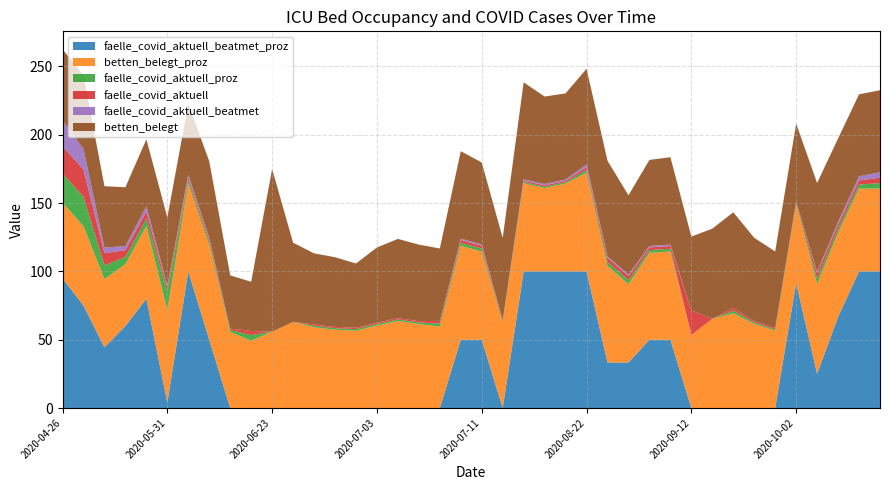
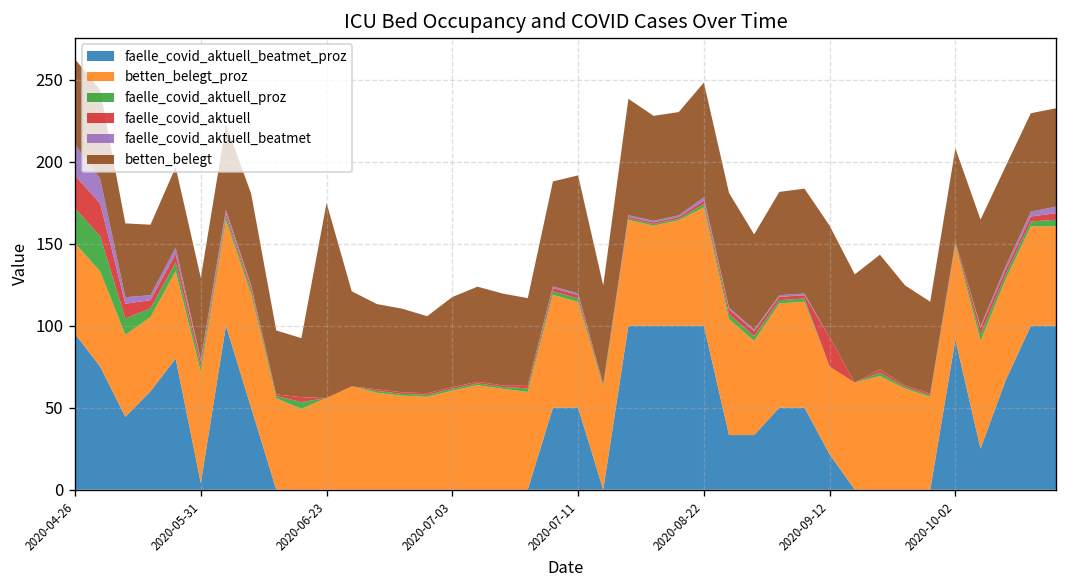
  {
    "faelle_covid_aktuell_beatmet_proz": {
      "2020-04-26": 95,
      "2020-05-31": 4,
      "2020-06-23": 0,
      "2020-07-03": 0,
      "2020-07-11": 50,
      "2020-08-22": 100,
-     "2020-09-12": 0,
+     "2020-09-12": 22,
      "2020-10-02": 92
    },
    "betten_belegt_proz": {
      "2020-04-26": 55,
      "2020-05-31": 68,
      "2020-07-11": 65,
      "2020-08-22": 72
    },
    "faelle_covid_aktuell_proz": {
      "2020-04-26": 21,
-     "2020-05-31": 14,
+     "2020-05-31": 3,
      "2020-07-11": 2,
      "2020-08-22": 2
    },
    "faelle_covid_aktuell": {
      "2020-04-26": 20,
      "2020-08-22": 2
    },
    "faelle_covid_aktuell_beatmet": {
      "2020-04-26": 19,
      "2020-08-22": 2
    },
    "betten_belegt": {
      "2020-04-26": 52,
      "2020-05-31": 50,
      "2020-06-23": 119,
      "2020-07-03": 55,
-     "2020-07-11": 60,
+     "2020-07-11": 72,
      "2020-08-22": 70,
-     "2020-09-12": 54,
+     "2020-09-12": 68,
      "2020-10-02": 57
    }
  }
